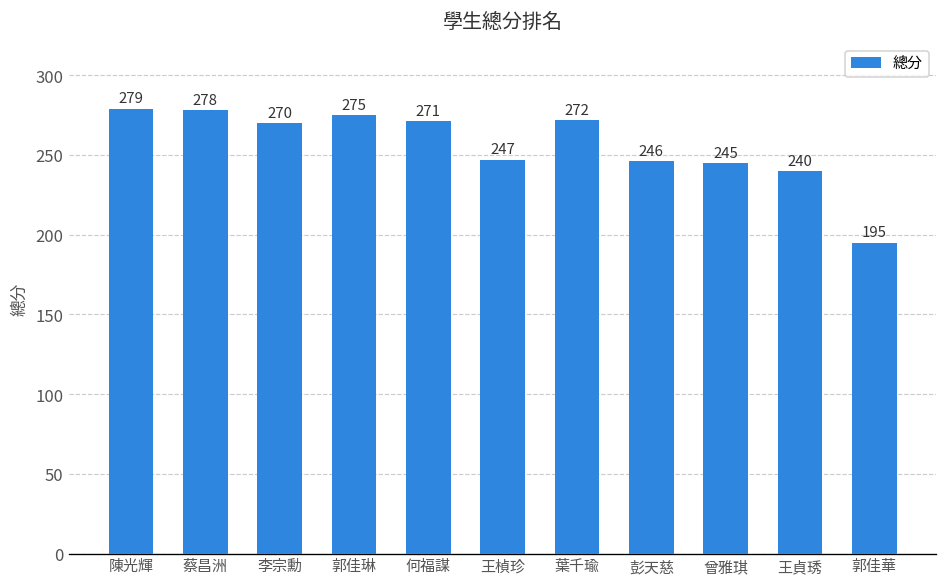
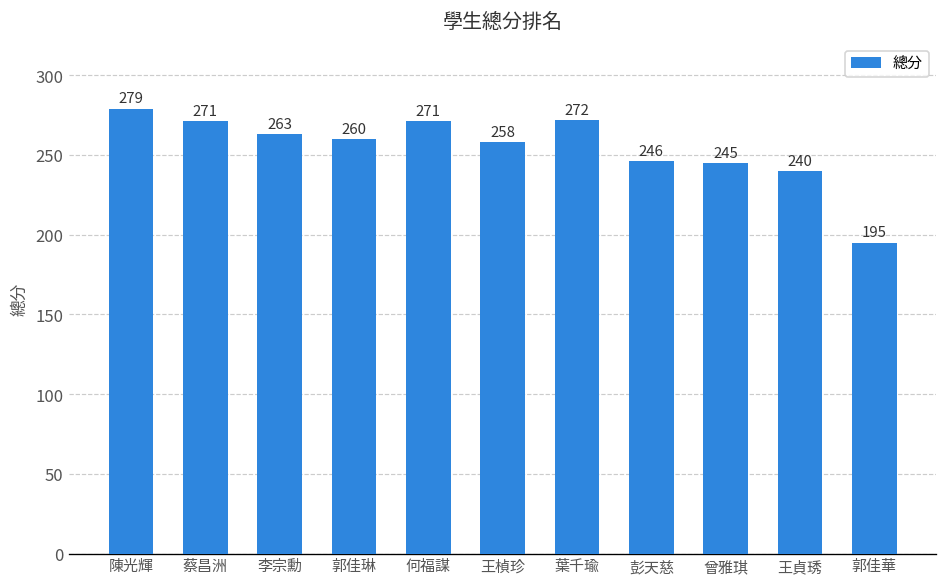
  {
    "陳光輝": 279,
-   "蔡昌洲": 278,
-   "李宗勳": 270,
-   "郭佳琳": 275,
+   "蔡昌洲": 271,
+   "李宗勳": 263,
+   "郭佳琳": 260,
    "何福謀": 271,
-   "王楨珍": 247,
+   "王楨珍": 258,
    "葉千瑜": 272,
    "彭天慈": 246,
    "曾雅琪": 245,
    "王貞琇": 240,
    "郭佳華": 195
  }
